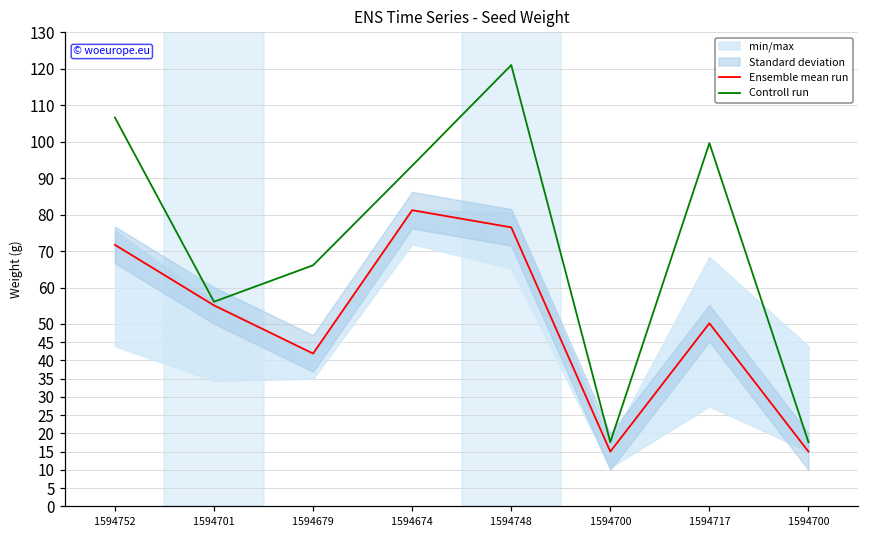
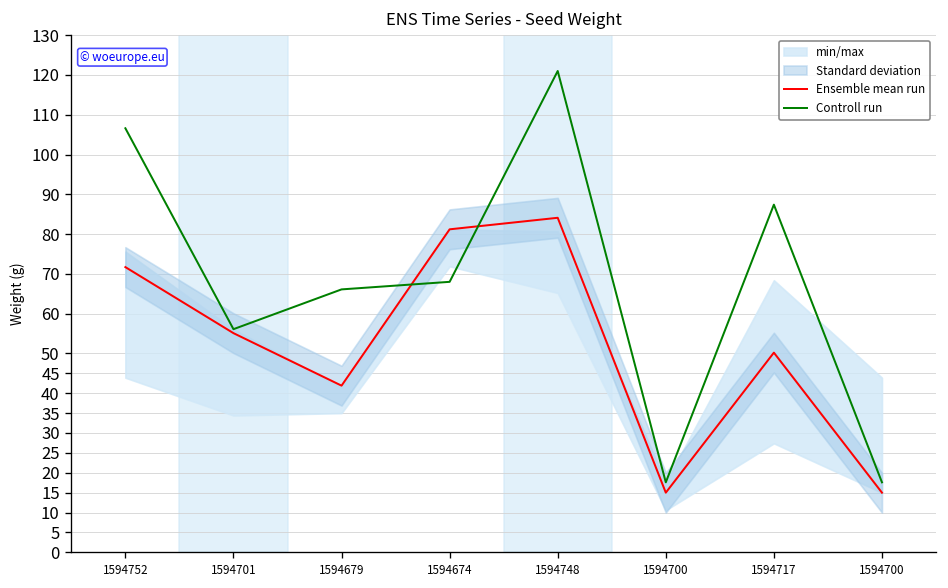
  {
    "Ensemble mean run": {
      "1594752": 72,
      "1594701": 55,
-     "1594748": 77,
+     "1594748": 84,
      "1594717": 50
    },
    "Controll run": {
      "1594752": 107,
      "1594679": 66,
-     "1594674": 93,
+     "1594674": 68,
      "1594748": 121,
-     "1594717": 100
+     "1594717": 87
    }
  }
